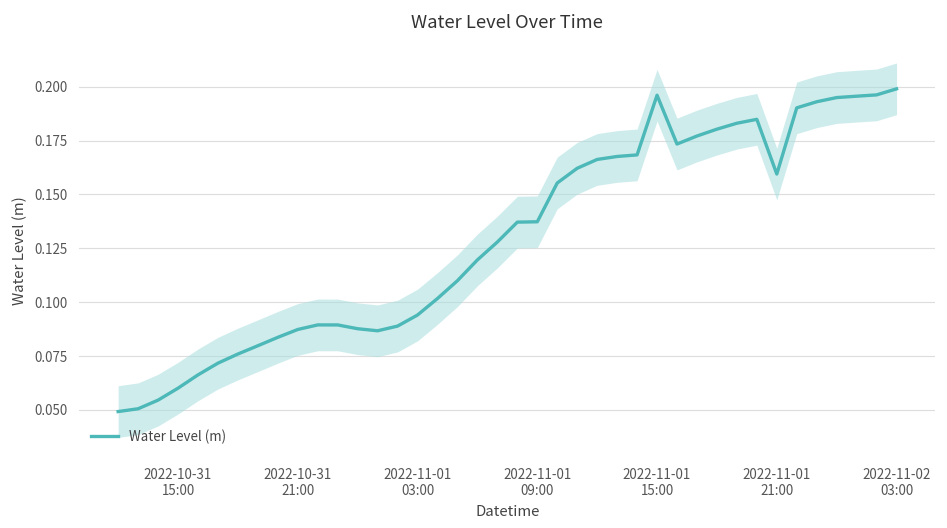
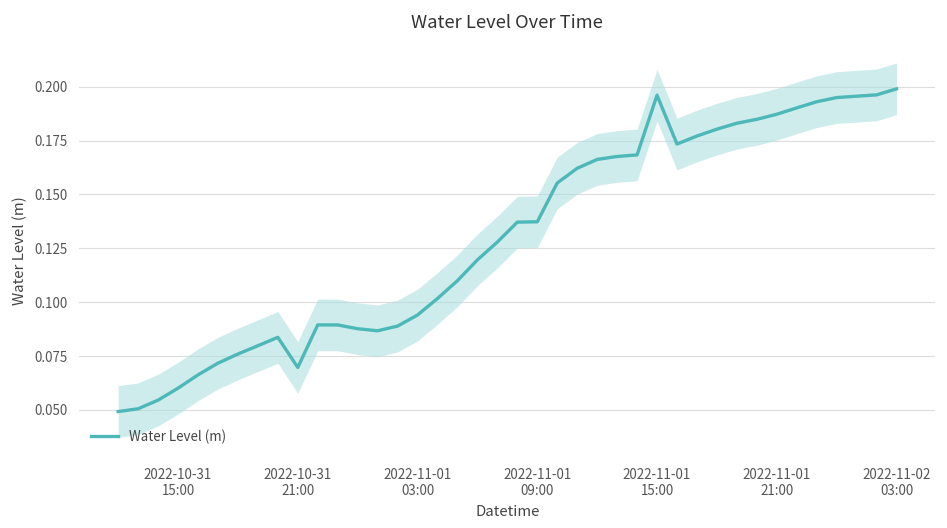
  {
    "Water Level (m)": {
      "2022-10-31 15:00": 0.060,
-     "2022-10-31 21:00": 0.087,
+     "2022-10-31 21:00": 0.070,
      "2022-11-01 03:00": 0.094,
      "2022-11-01 09:00": 0.137,
      "2022-11-01 15:00": 0.196,
-     "2022-11-01 21:00": 0.159,
+     "2022-11-01 21:00": 0.187,
      "2022-11-02 03:00": 0.199
    }
  }
